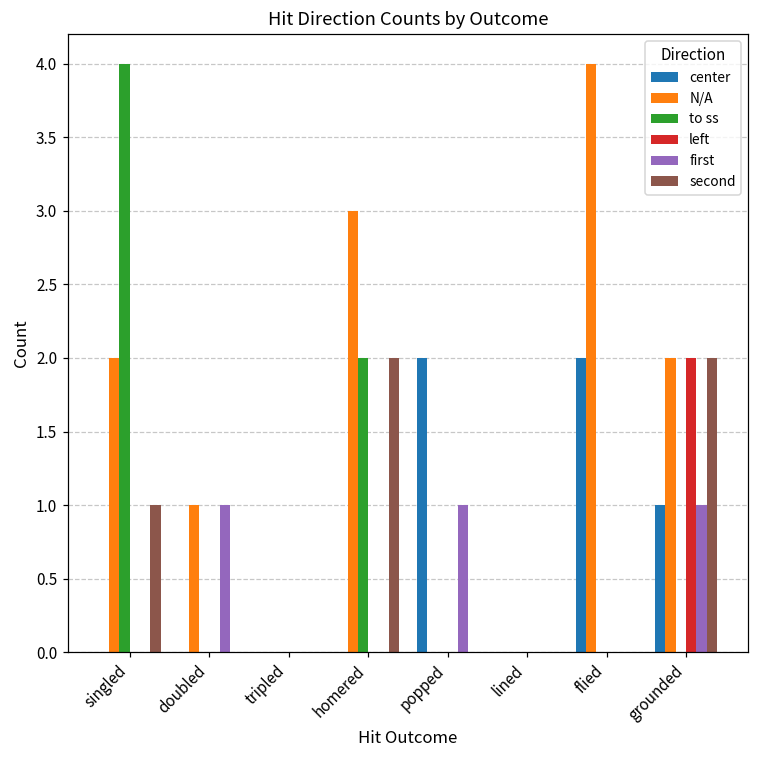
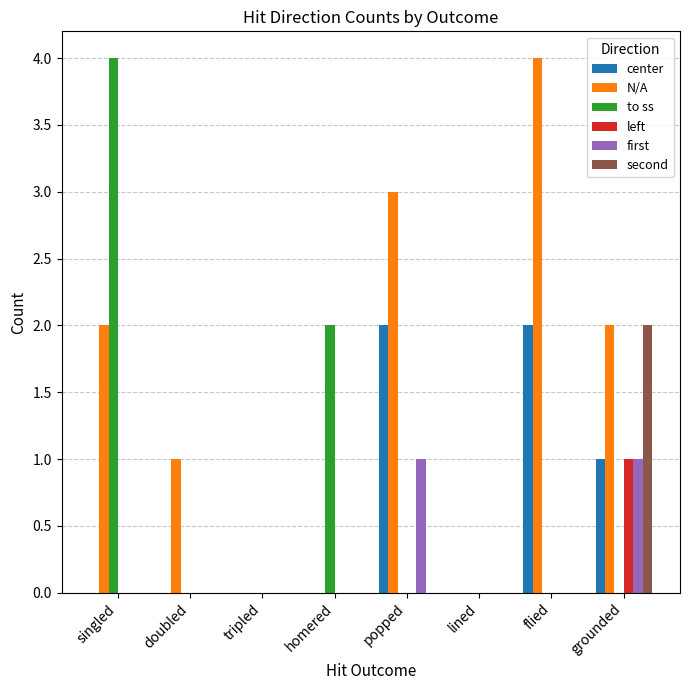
  {
    "center": {
      "singled": 0,
      "doubled": 0,
      "tripled": 0,
      "homered": 0,
      "popped": 2,
      "lined": 0,
      "flied": 2,
      "grounded": 1
    },
    "N/A": {
      "singled": 2,
      "doubled": 1,
      "tripled": 0,
-     "homered": 3,
-     "popped": 0,
+     "homered": 0,
+     "popped": 3,
      "lined": 0,
      "flied": 4,
      "grounded": 2
    },
    "to ss": {
      "singled": 4,
      "doubled": 0,
      "tripled": 0,
      "homered": 2,
      "popped": 0,
      "lined": 0,
      "flied": 0,
      "grounded": 0
    },
    "left": {
      "singled": 0,
      "doubled": 0,
      "tripled": 0,
      "homered": 0,
      "popped": 0,
      "lined": 0,
      "flied": 0,
-     "grounded": 2
+     "grounded": 1
    },
    "first": {
      "singled": 0,
-     "doubled": 1,
+     "doubled": 0,
      "tripled": 0,
      "homered": 0,
      "popped": 1,
      "lined": 0,
      "flied": 0,
      "grounded": 1
    },
    "second": {
-     "singled": 1,
+     "singled": 0,
      "doubled": 0,
      "tripled": 0,
-     "homered": 2,
+     "homered": 0,
      "popped": 0,
      "lined": 0,
      "flied": 0,
      "grounded": 2
    }
  }
